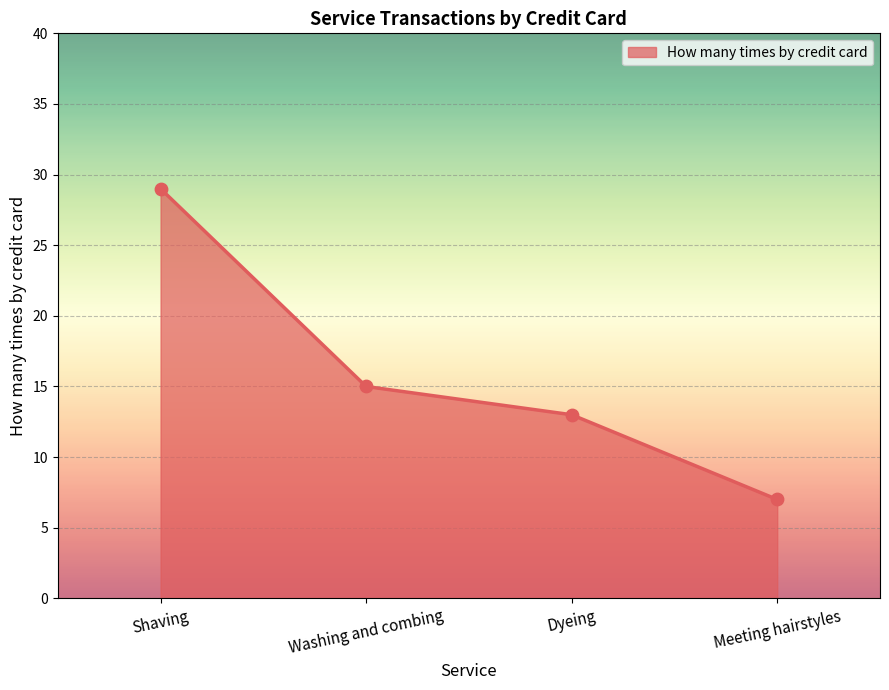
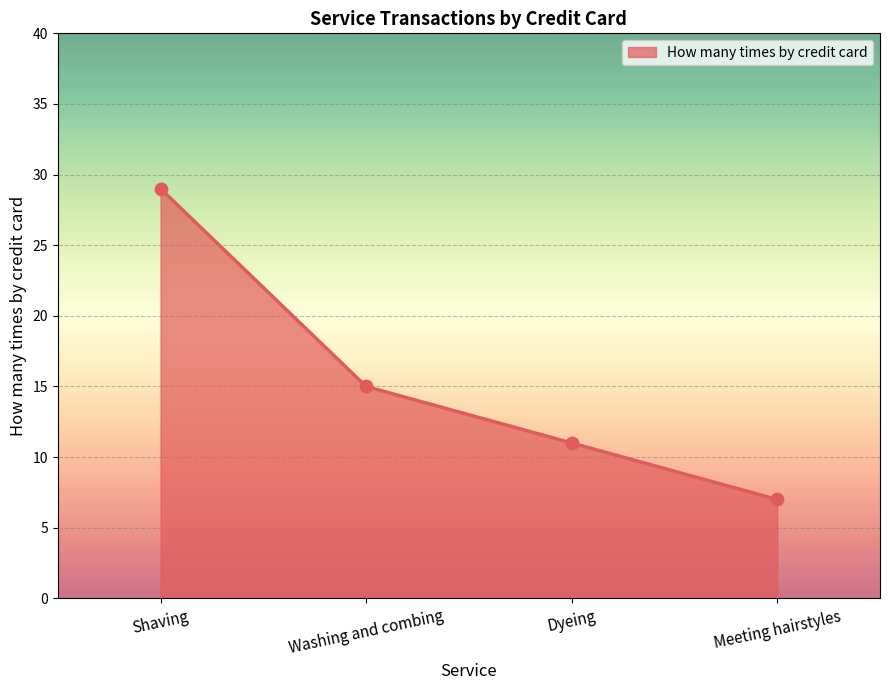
  {
    "Shaving": 29,
    "Washing and combing": 15,
-   "Dyeing": 13,
+   "Dyeing": 11,
    "Meeting hairstyles": 7
  }
